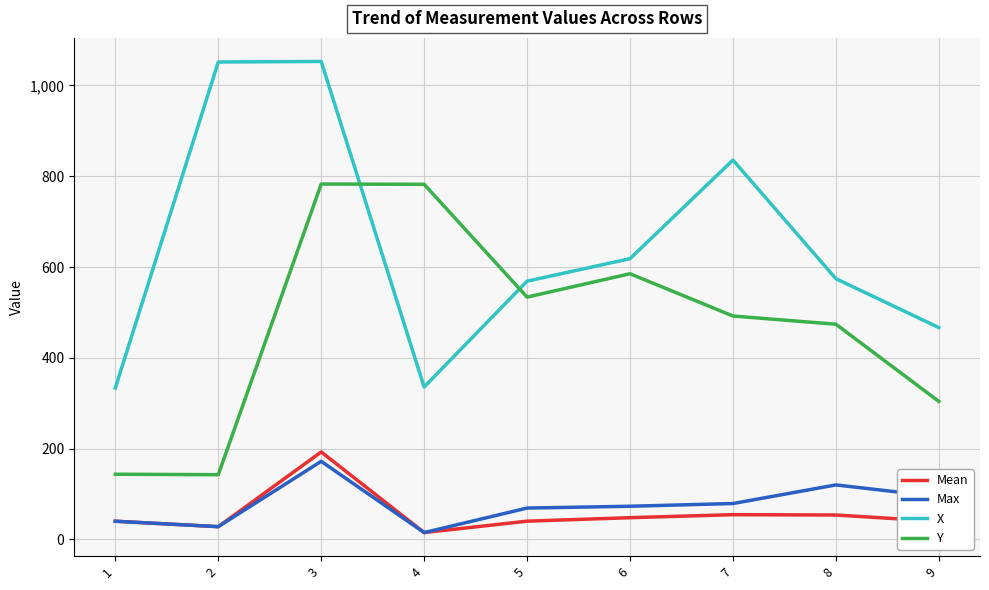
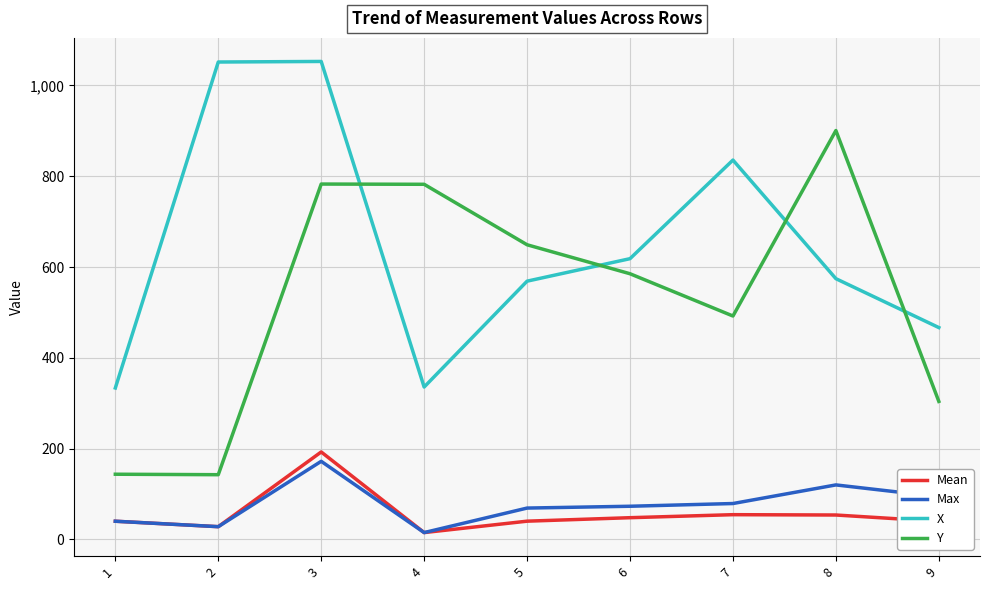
  {
    "Mean": {
      "3": "190",
      "5": "40",
      "6": "50",
      "7": "50",
      "8": "50"
    },
    "Max": {
      "3": "170",
      "5": "70",
      "6": "70",
      "7": "80",
      "8": "120"
    },
    "X": {
      "1": "330",
      "2": "1,050",
      "3": "1,050",
      "4": "340",
      "5": "570",
      "6": "620",
      "7": "840",
      "8": "570",
      "9": "470"
    },
    "Y": {
      "1": "140",
      "2": "140",
      "3": "780",
      "4": "780",
-     "5": "530",
+     "5": "650",
      "6": "590",
      "7": "490",
-     "8": "470",
+     "8": "900",
      "9": "300"
    }
  }
